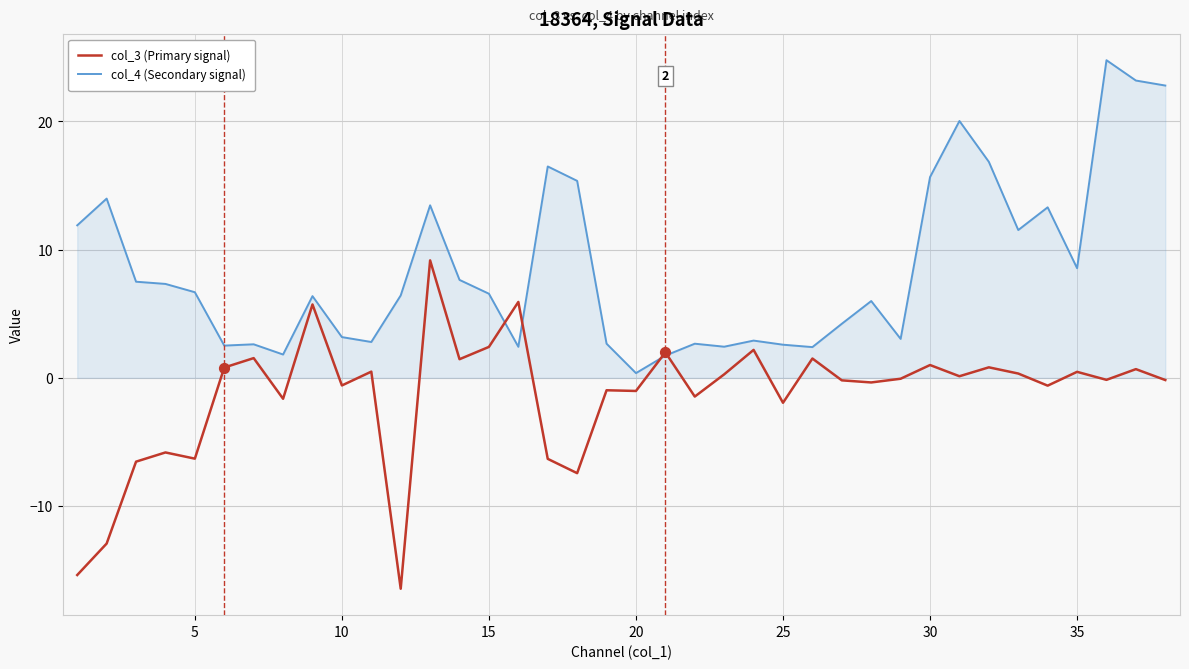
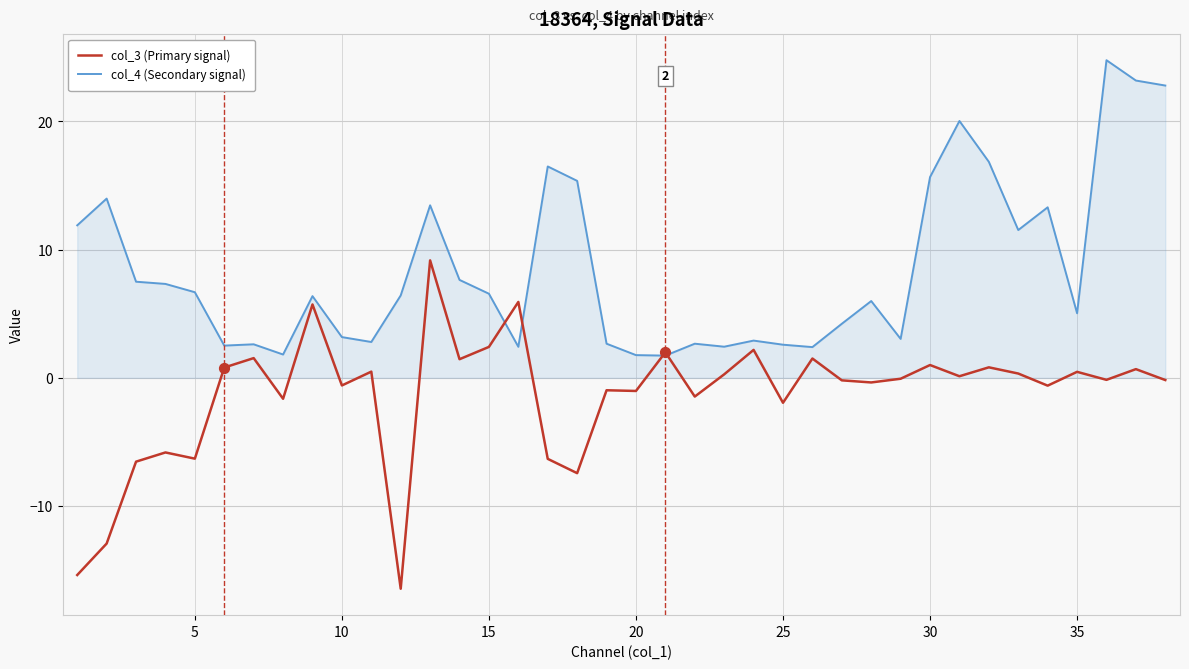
  {
    "col_4 (Secondary signal)": {
      "5": 6.7,
      "10": 3.2,
      "15": 6.6,
-     "20": 0.4,
+     "20": 1.8,
      "25": 2.6,
      "30": 15.7,
-     "35": 8.6
+     "35": 5.0
    }
  }
